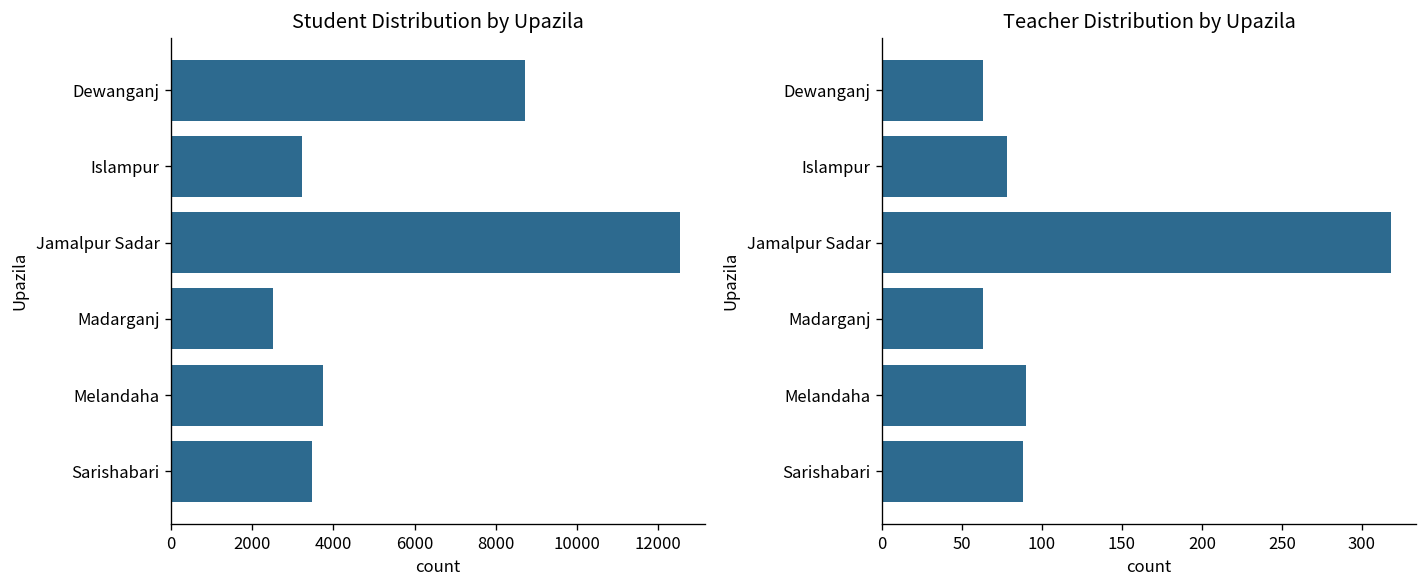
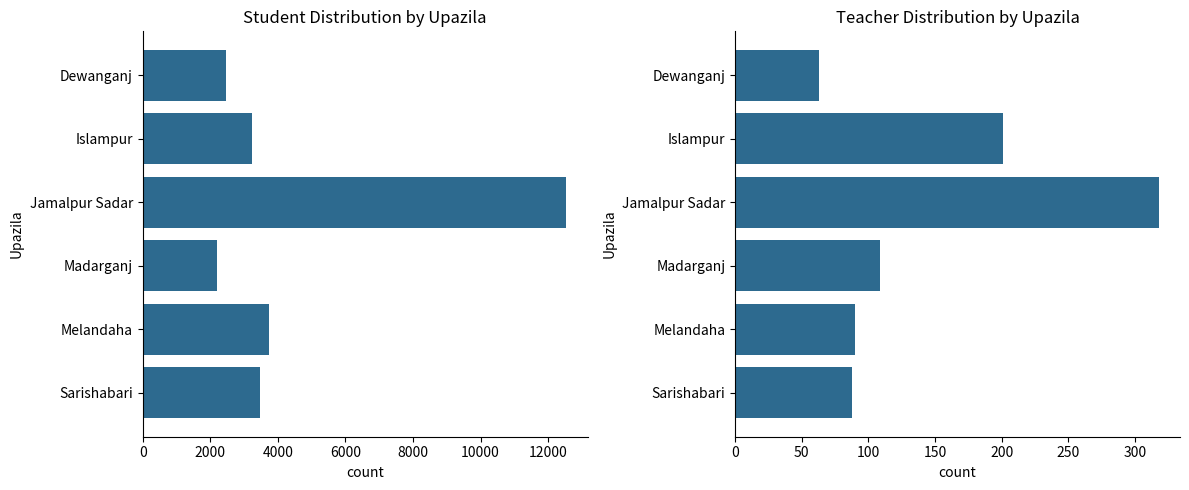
  {
    "Student Distribution by Upazila": {
-     "Dewanganj": 8700,
+     "Dewanganj": 2500,
      "Islampur": 3200,
      "Jamalpur Sadar": 12500,
-     "Madarganj": 2500,
+     "Madarganj": 2200,
      "Melandaha": 3700,
      "Sarishabari": 3500
    },
    "Teacher Distribution by Upazila": {
      "Dewanganj": 63,
-     "Islampur": 78,
+     "Islampur": 201,
      "Jamalpur Sadar": 318,
-     "Madarganj": 63,
+     "Madarganj": 109,
      "Melandaha": 90,
      "Sarishabari": 88
    }
  }
